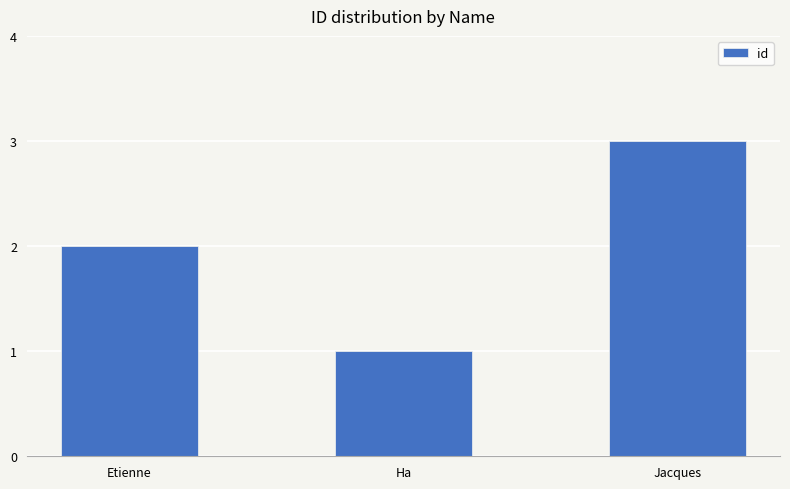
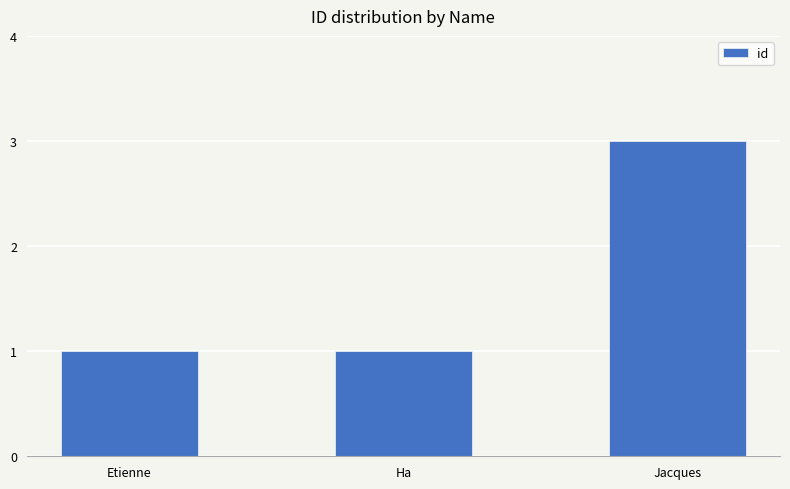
  {
-   "Etienne": 2,
+   "Etienne": 1,
    "Ha": 1,
    "Jacques": 3
  }
